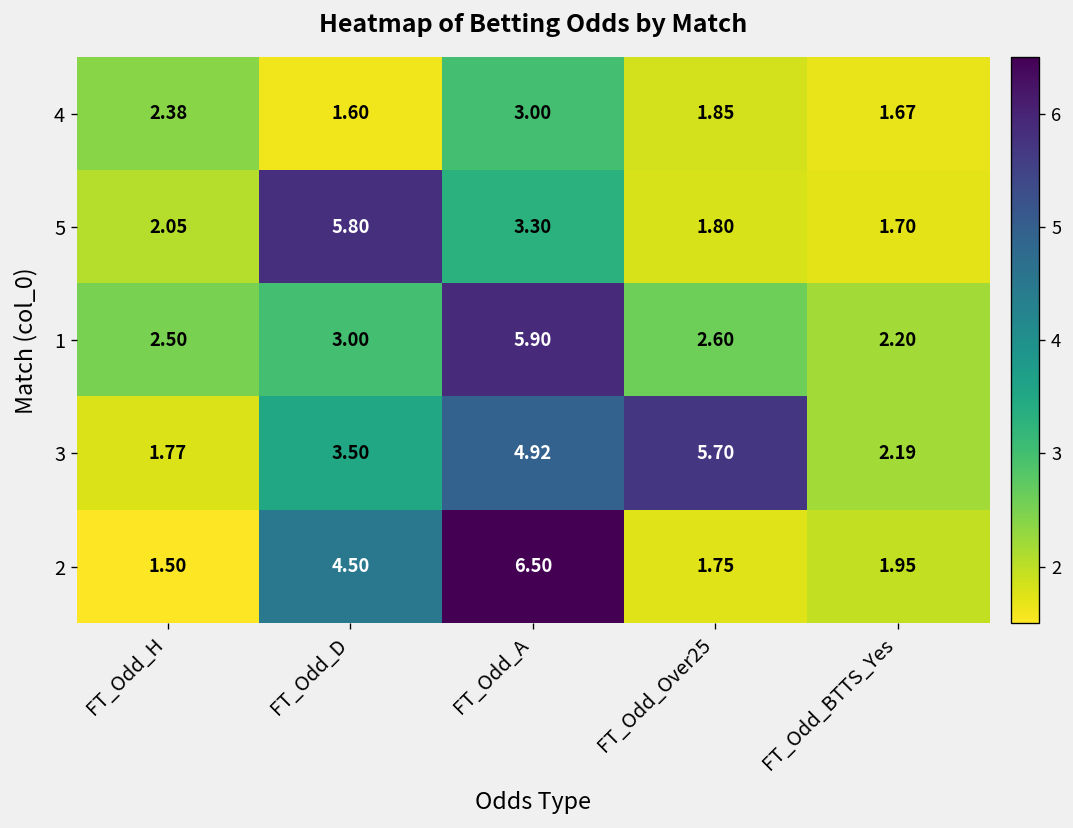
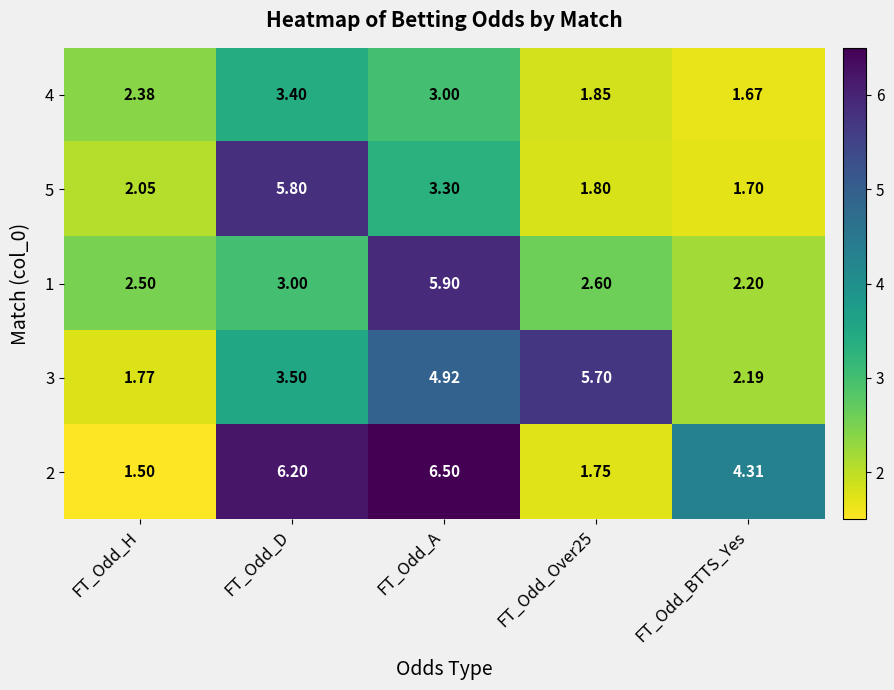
  {
    "4": {
      "FT_Odd_H": 2.38,
-     "FT_Odd_D": 1.60,
+     "FT_Odd_D": 3.40,
      "FT_Odd_A": 3.00,
      "FT_Odd_Over25": 1.85,
      "FT_Odd_BTTS_Yes": 1.67
    },
    "5": {
      "FT_Odd_H": 2.05,
      "FT_Odd_D": 5.80,
      "FT_Odd_A": 3.30,
      "FT_Odd_Over25": 1.80,
      "FT_Odd_BTTS_Yes": 1.70
    },
    "1": {
      "FT_Odd_H": 2.50,
      "FT_Odd_D": 3.00,
      "FT_Odd_A": 5.90,
      "FT_Odd_Over25": 2.60,
      "FT_Odd_BTTS_Yes": 2.20
    },
    "3": {
      "FT_Odd_H": 1.77,
      "FT_Odd_D": 3.50,
      "FT_Odd_A": 4.92,
      "FT_Odd_Over25": 5.70,
      "FT_Odd_BTTS_Yes": 2.19
    },
    "2": {
      "FT_Odd_H": 1.50,
-     "FT_Odd_D": 4.50,
+     "FT_Odd_D": 6.20,
      "FT_Odd_A": 6.50,
      "FT_Odd_Over25": 1.75,
-     "FT_Odd_BTTS_Yes": 1.95
+     "FT_Odd_BTTS_Yes": 4.31
    }
  }
